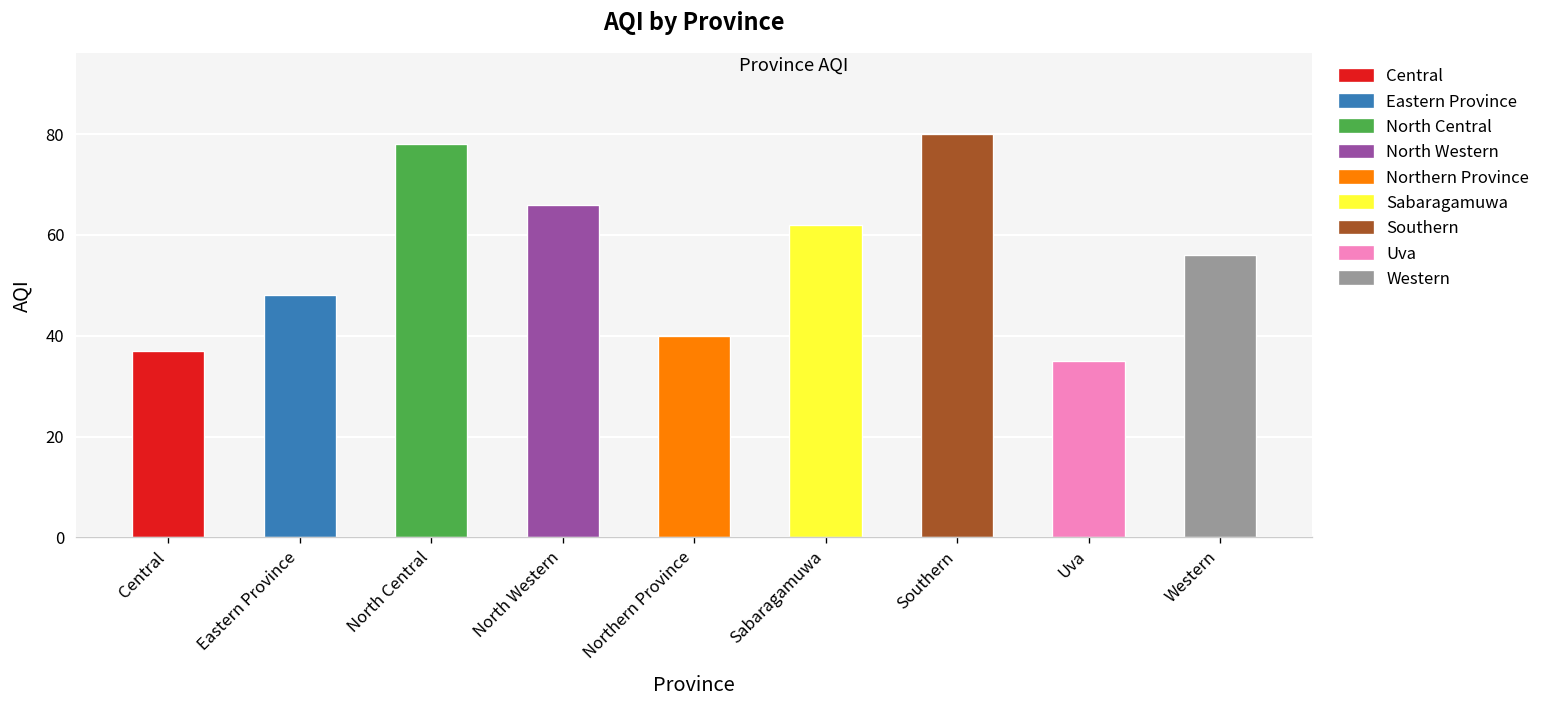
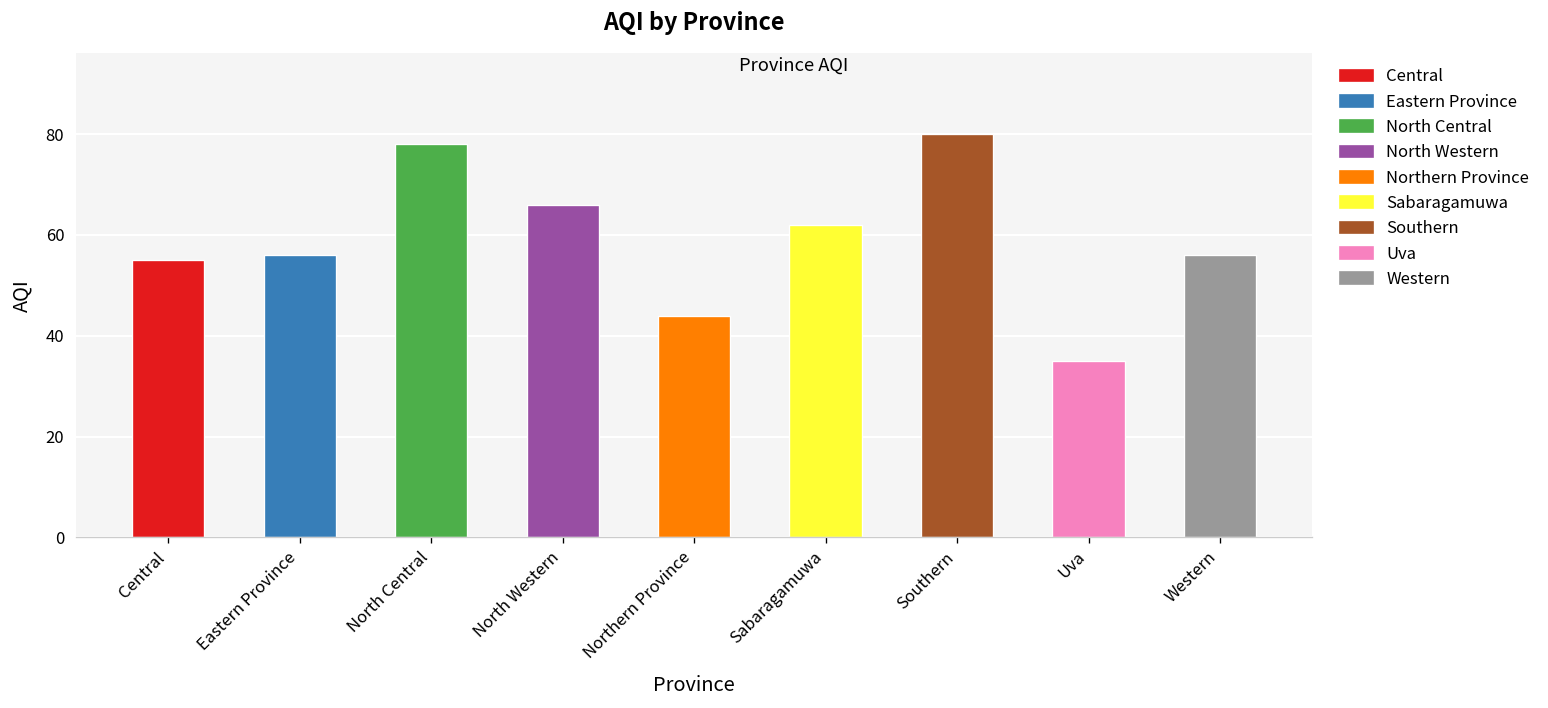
  {
-   "Central": 37,
-   "Eastern Province": 48,
+   "Central": 55,
+   "Eastern Province": 56,
    "North Central": 78,
    "North Western": 66,
-   "Northern Province": 40,
+   "Northern Province": 44,
    "Sabaragamuwa": 62,
    "Southern": 80,
    "Uva": 35,
    "Western": 56
  }
